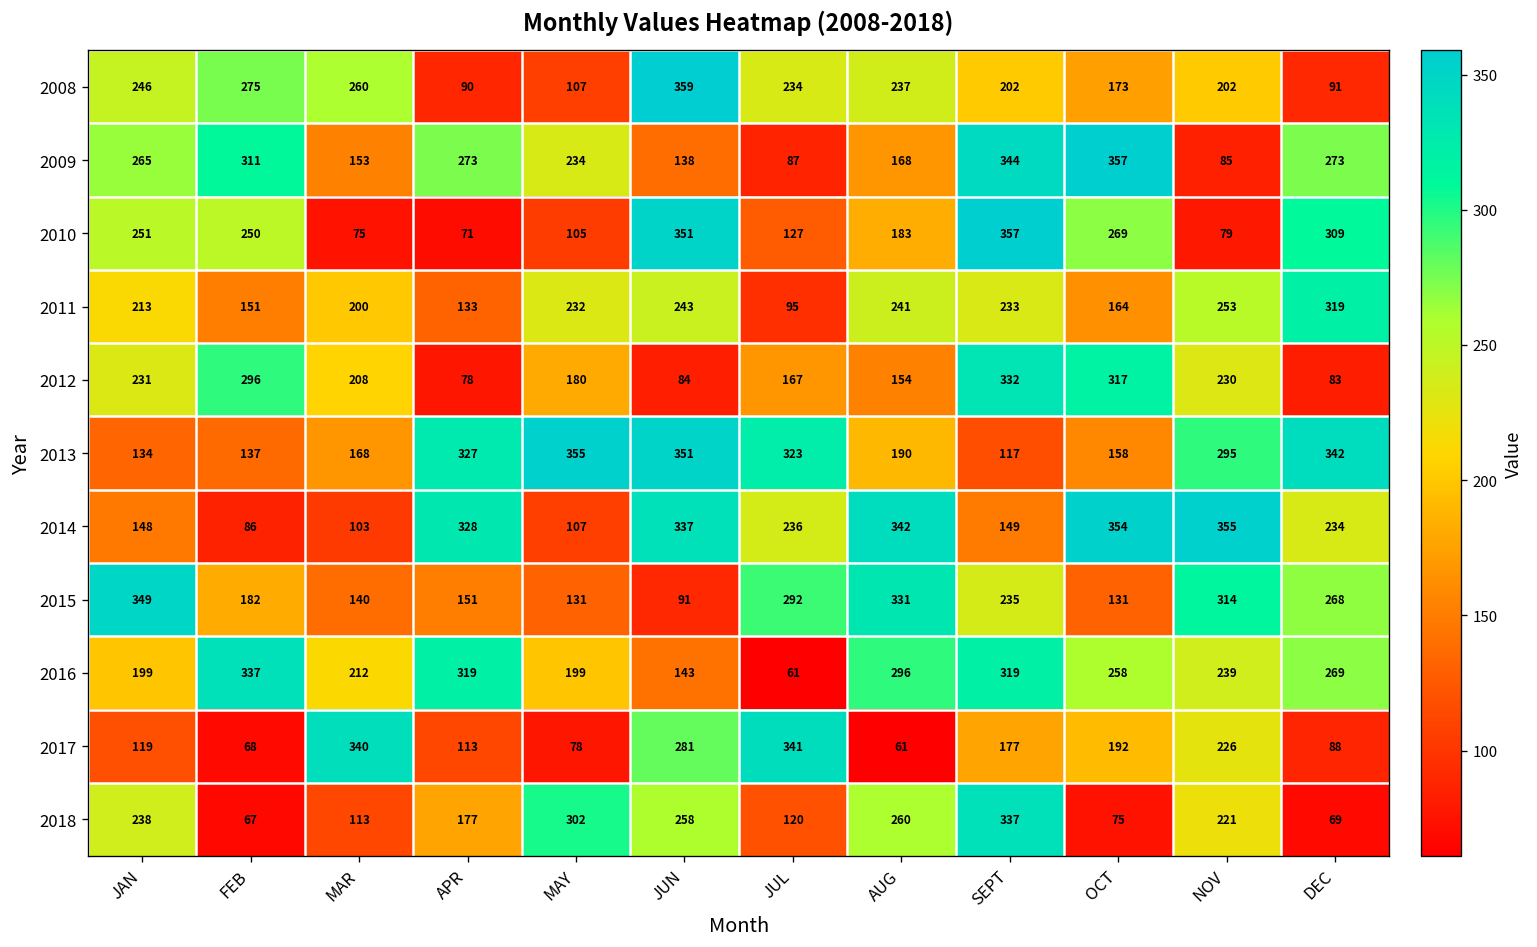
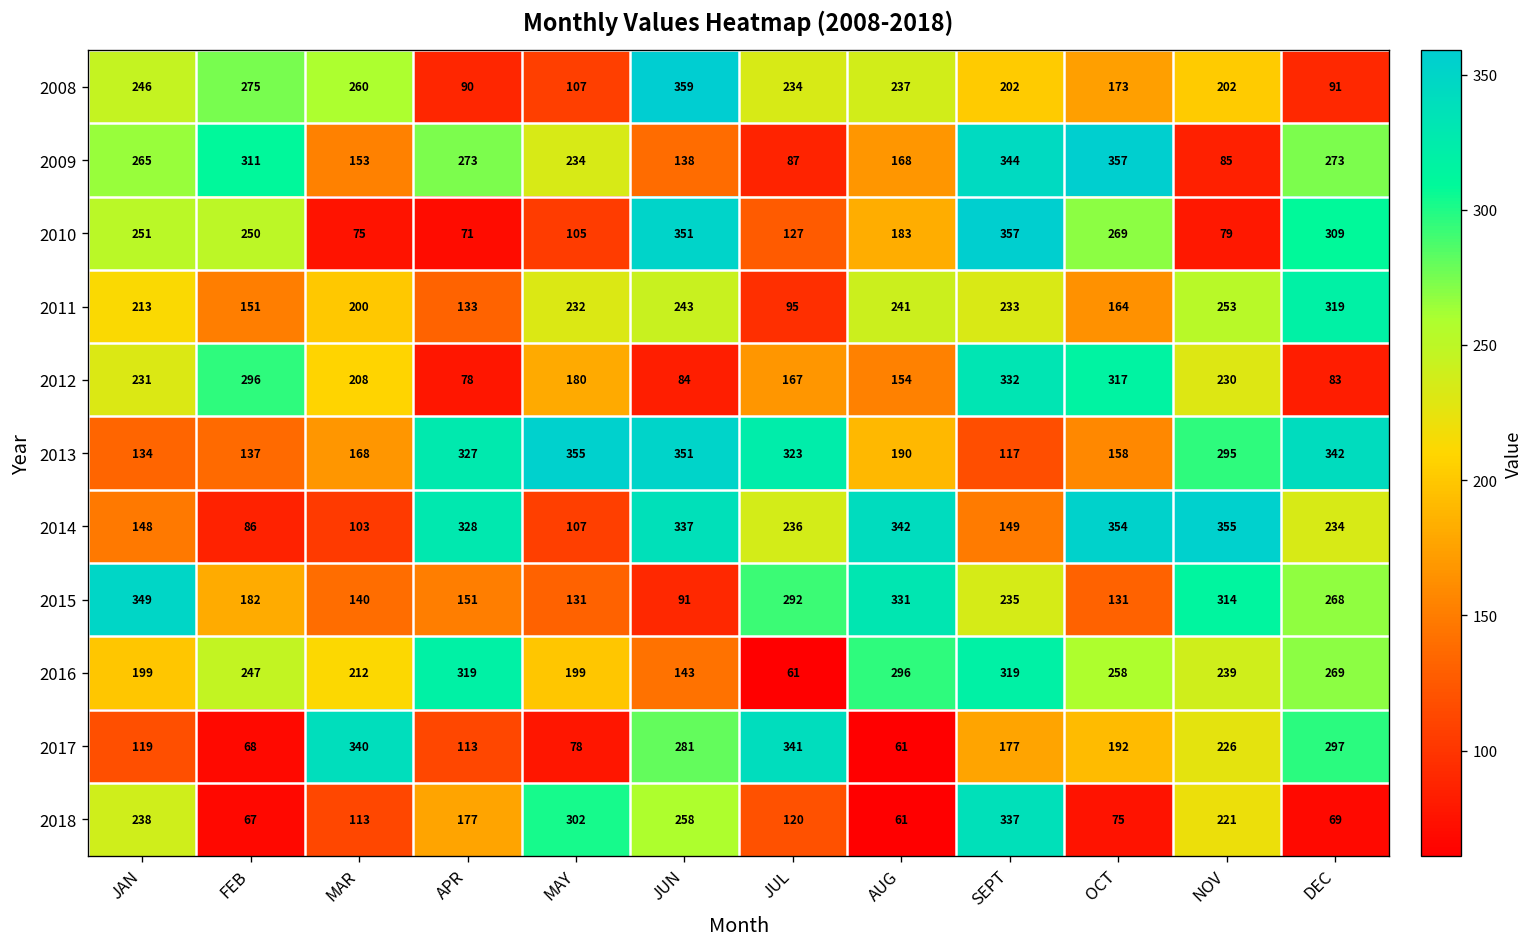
  {
    "2008": {
      "JAN": 246,
      "FEB": 275,
      "MAR": 260,
      "APR": 90,
      "MAY": 107,
      "JUN": 359,
      "JUL": 234,
      "AUG": 237,
      "SEPT": 202,
      "OCT": 173,
      "NOV": 202,
      "DEC": 91
    },
    "2009": {
      "JAN": 265,
      "FEB": 311,
      "MAR": 153,
      "APR": 273,
      "MAY": 234,
      "JUN": 138,
      "JUL": 87,
      "AUG": 168,
      "SEPT": 344,
      "OCT": 357,
      "NOV": 85,
      "DEC": 273
    },
    "2010": {
      "JAN": 251,
      "FEB": 250,
      "MAR": 75,
      "APR": 71,
      "MAY": 105,
      "JUN": 351,
      "JUL": 127,
      "AUG": 183,
      "SEPT": 357,
      "OCT": 269,
      "NOV": 79,
      "DEC": 309
    },
    "2011": {
      "JAN": 213,
      "FEB": 151,
      "MAR": 200,
      "APR": 133,
      "MAY": 232,
      "JUN": 243,
      "JUL": 95,
      "AUG": 241,
      "SEPT": 233,
      "OCT": 164,
      "NOV": 253,
      "DEC": 319
    },
    "2012": {
      "JAN": 231,
      "FEB": 296,
      "MAR": 208,
      "APR": 78,
      "MAY": 180,
      "JUN": 84,
      "JUL": 167,
      "AUG": 154,
      "SEPT": 332,
      "OCT": 317,
      "NOV": 230,
      "DEC": 83
    },
    "2013": {
      "JAN": 134,
      "FEB": 137,
      "MAR": 168,
      "APR": 327,
      "MAY": 355,
      "JUN": 351,
      "JUL": 323,
      "AUG": 190,
      "SEPT": 117,
      "OCT": 158,
      "NOV": 295,
      "DEC": 342
    },
    "2014": {
      "JAN": 148,
      "FEB": 86,
      "MAR": 103,
      "APR": 328,
      "MAY": 107,
      "JUN": 337,
      "JUL": 236,
      "AUG": 342,
      "SEPT": 149,
      "OCT": 354,
      "NOV": 355,
      "DEC": 234
    },
    "2015": {
      "JAN": 349,
      "FEB": 182,
      "MAR": 140,
      "APR": 151,
      "MAY": 131,
      "JUN": 91,
      "JUL": 292,
      "AUG": 331,
      "SEPT": 235,
      "OCT": 131,
      "NOV": 314,
      "DEC": 268
    },
    "2016": {
      "JAN": 199,
-     "FEB": 337,
+     "FEB": 247,
      "MAR": 212,
      "APR": 319,
      "MAY": 199,
      "JUN": 143,
      "JUL": 61,
      "AUG": 296,
      "SEPT": 319,
      "OCT": 258,
      "NOV": 239,
      "DEC": 269
    },
    "2017": {
      "JAN": 119,
      "FEB": 68,
      "MAR": 340,
      "APR": 113,
      "MAY": 78,
      "JUN": 281,
      "JUL": 341,
      "AUG": 61,
      "SEPT": 177,
      "OCT": 192,
      "NOV": 226,
-     "DEC": 88
+     "DEC": 297
    },
    "2018": {
      "JAN": 238,
      "FEB": 67,
      "MAR": 113,
      "APR": 177,
      "MAY": 302,
      "JUN": 258,
      "JUL": 120,
-     "AUG": 260,
+     "AUG": 61,
      "SEPT": 337,
      "OCT": 75,
      "NOV": 221,
      "DEC": 69
    }
  }
